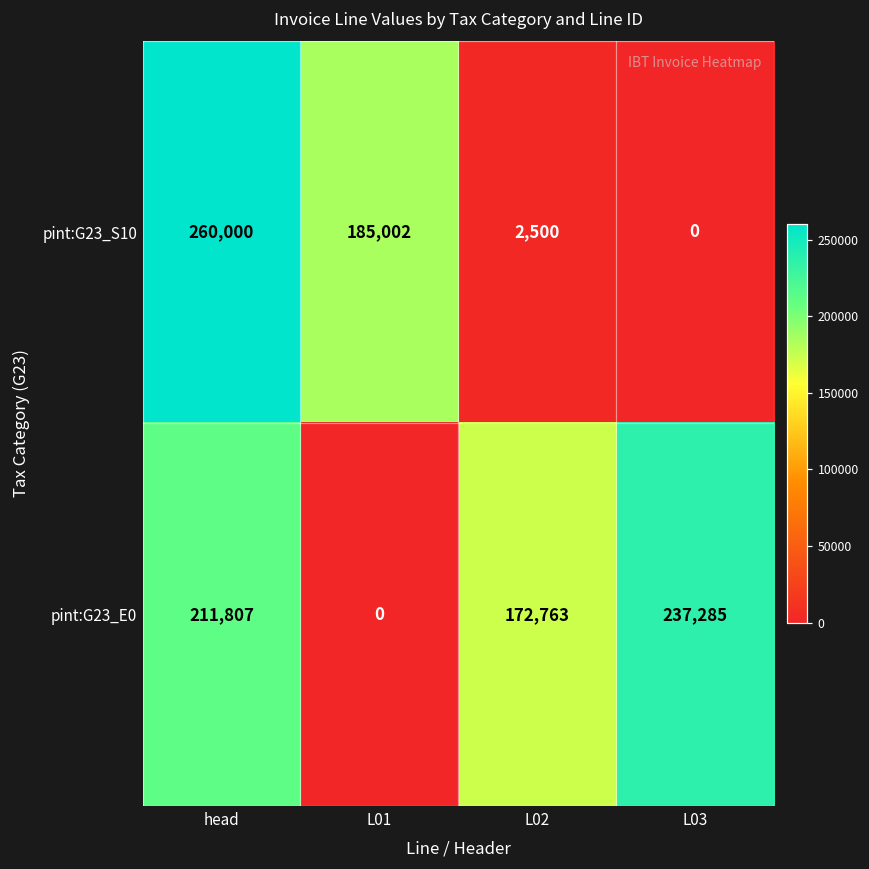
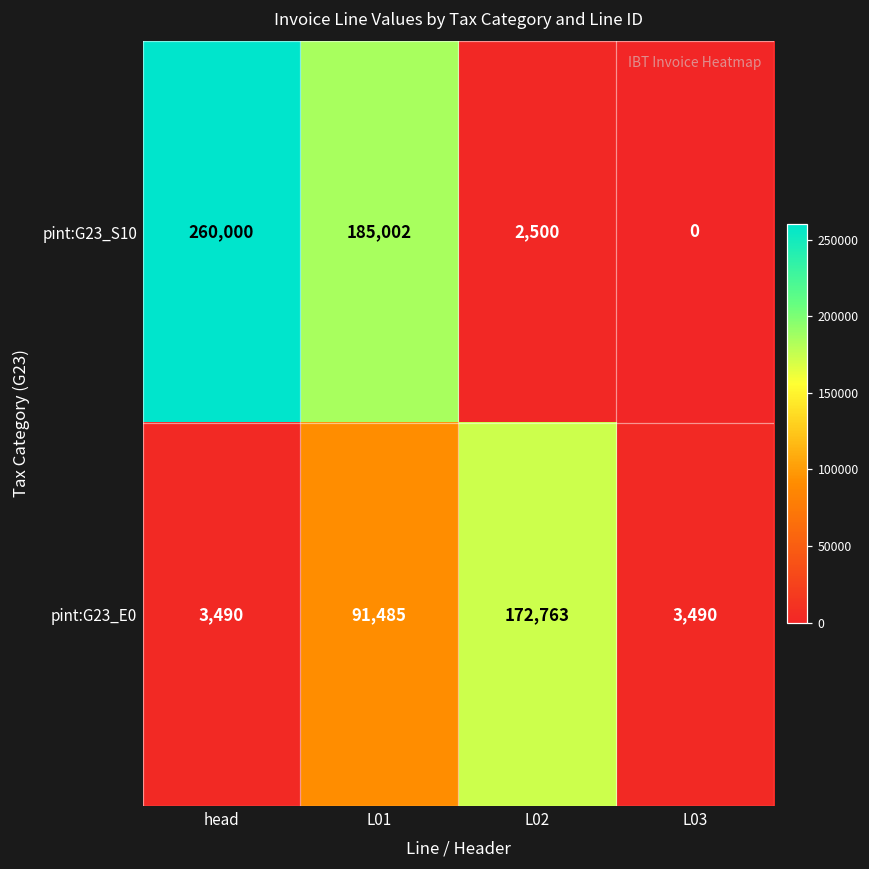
  {
    "pint:G23_S10": {
      "head": "260,000",
      "L01": "185,002",
      "L02": "2,500"
    },
    "pint:G23_E0": {
-     "head": "211,807",
-     "L01": "0",
+     "head": "3,490",
+     "L01": "91,485",
      "L02": "172,763",
-     "L03": "237,285"
+     "L03": "3,490"
    }
  }
